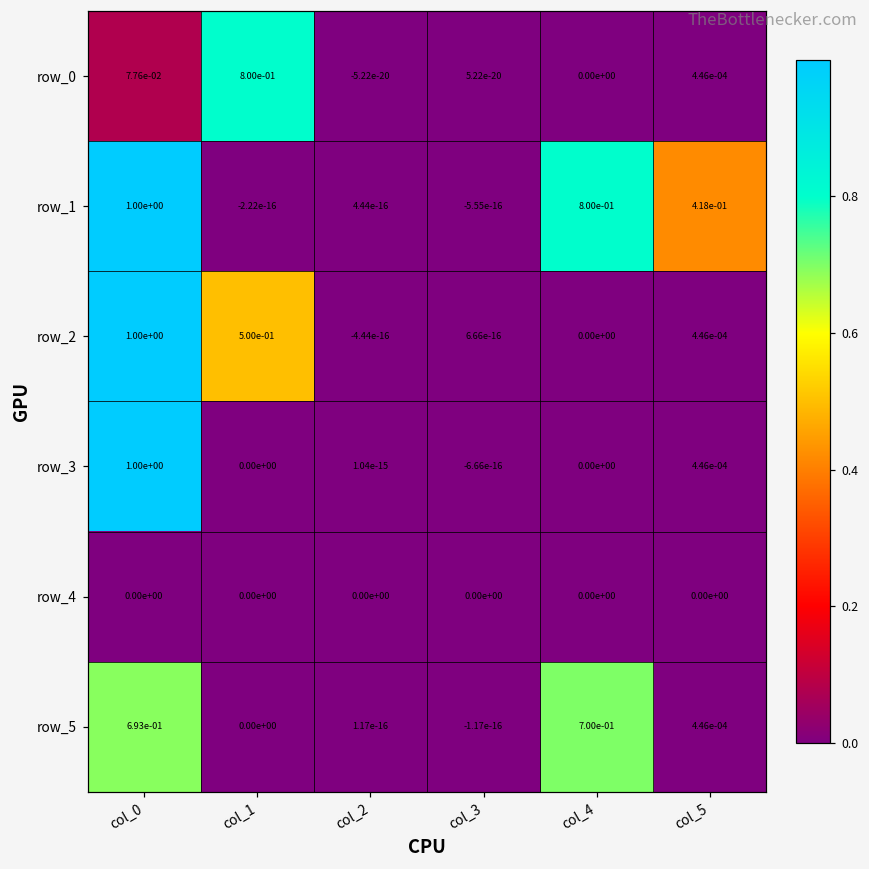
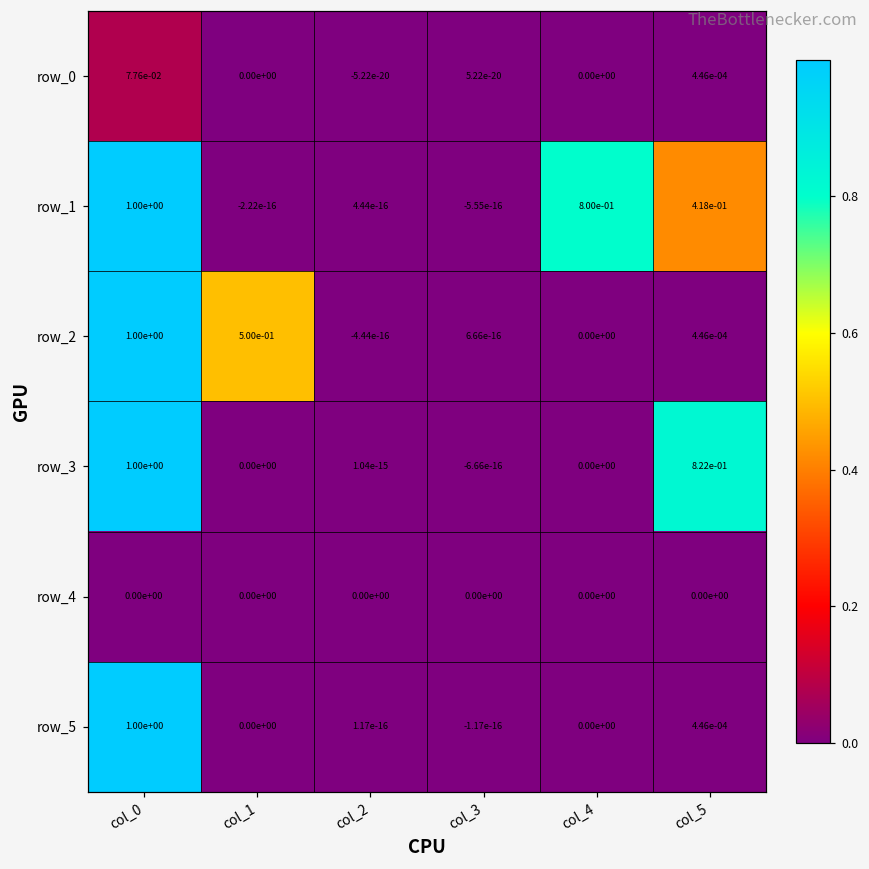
  {
    "row_0": {
      "col_0": "7.76e-02",
-     "col_1": "8.00e-01",
+     "col_1": "0.00e+00",
      "col_2": "-5.22e-20",
      "col_3": "5.22e-20",
      "col_4": "0.00e+00",
      "col_5": "4.46e-04"
    },
    "row_1": {
      "col_0": "1.00e+00",
      "col_1": "-2.22e-16",
      "col_2": "4.44e-16",
      "col_3": "-5.55e-16",
      "col_4": "8.00e-01",
      "col_5": "4.18e-01"
    },
    "row_2": {
      "col_0": "1.00e+00",
      "col_1": "5.00e-01",
      "col_2": "-4.44e-16",
      "col_3": "6.66e-16",
      "col_4": "0.00e+00",
      "col_5": "4.46e-04"
    },
    "row_3": {
      "col_0": "1.00e+00",
      "col_1": "0.00e+00",
      "col_2": "1.04e-15",
      "col_3": "-6.66e-16",
      "col_4": "0.00e+00",
-     "col_5": "4.46e-04"
+     "col_5": "8.22e-01"
    },
    "row_4": {
      "col_0": "0.00e+00",
      "col_1": "0.00e+00",
      "col_2": "0.00e+00",
      "col_3": "0.00e+00",
      "col_4": "0.00e+00",
      "col_5": "0.00e+00"
    },
    "row_5": {
-     "col_0": "6.93e-01",
+     "col_0": "1.00e+00",
      "col_1": "0.00e+00",
      "col_2": "1.17e-16",
      "col_3": "-1.17e-16",
-     "col_4": "7.00e-01",
+     "col_4": "0.00e+00",
      "col_5": "4.46e-04"
    }
  }
